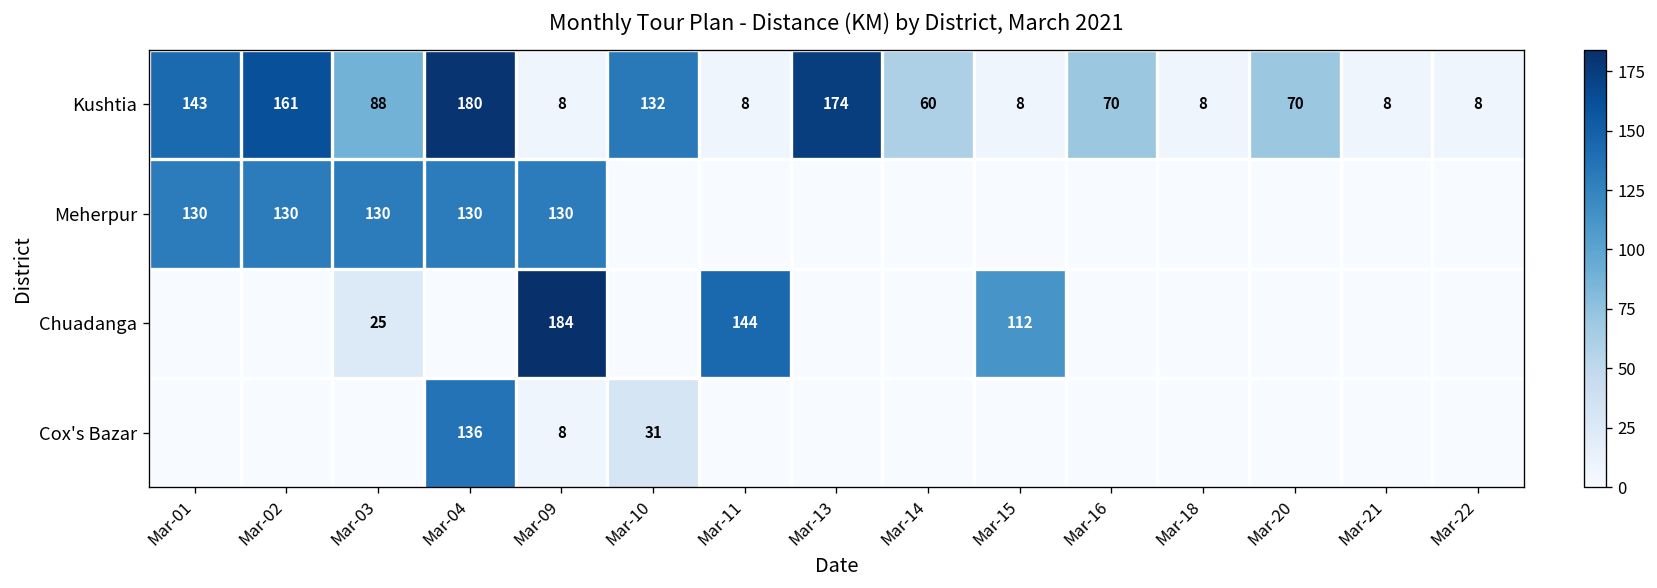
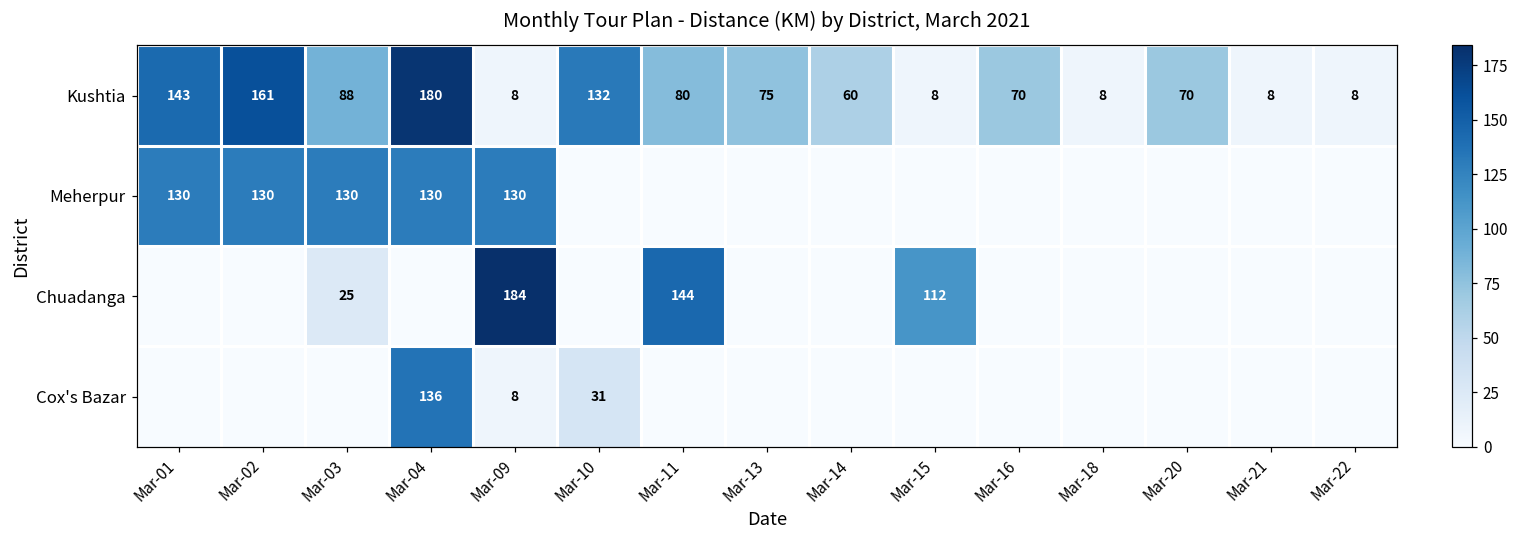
  {
    "Kushtia": {
      "Mar-01": 143,
      "Mar-02": 161,
      "Mar-03": 88,
      "Mar-04": 180,
      "Mar-09": 8,
      "Mar-10": 132,
-     "Mar-11": 8,
-     "Mar-13": 174,
+     "Mar-11": 80,
+     "Mar-13": 75,
      "Mar-14": 60,
      "Mar-15": 8,
      "Mar-16": 70,
      "Mar-18": 8,
      "Mar-20": 70,
      "Mar-21": 8,
      "Mar-22": 8
    },
    "Meherpur": {
      "Mar-01": 130,
      "Mar-02": 130,
      "Mar-03": 130,
      "Mar-04": 130,
      "Mar-09": 130
    },
    "Chuadanga": {
      "Mar-03": 25,
      "Mar-09": 184,
      "Mar-11": 144,
      "Mar-15": 112
    },
    "Cox's Bazar": {
      "Mar-04": 136,
      "Mar-09": 8,
      "Mar-10": 31
    }
  }
